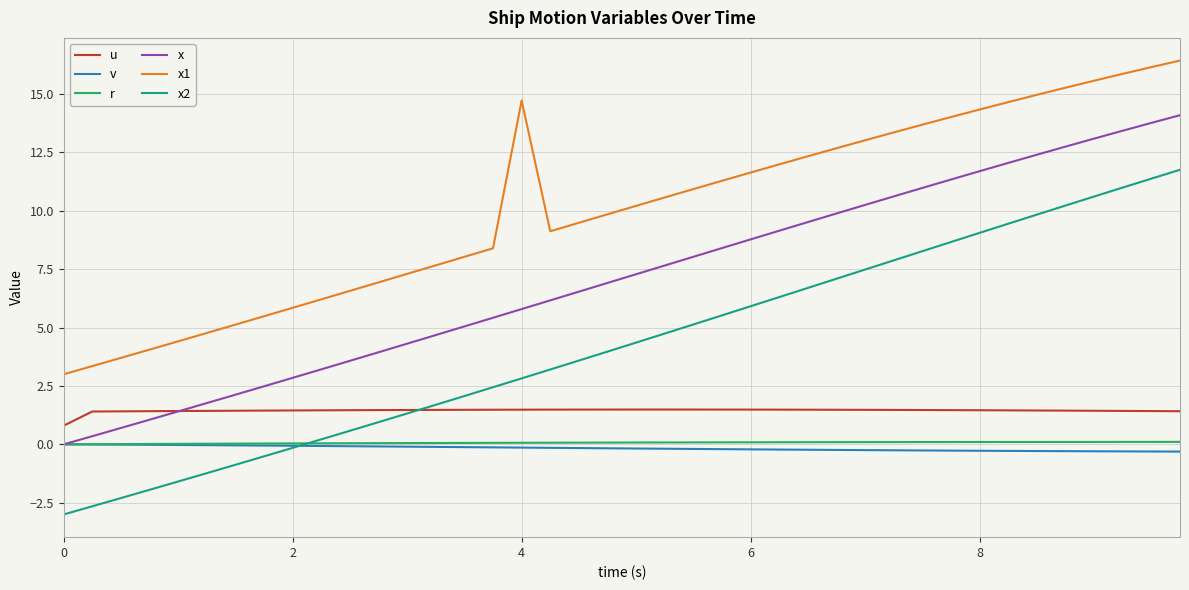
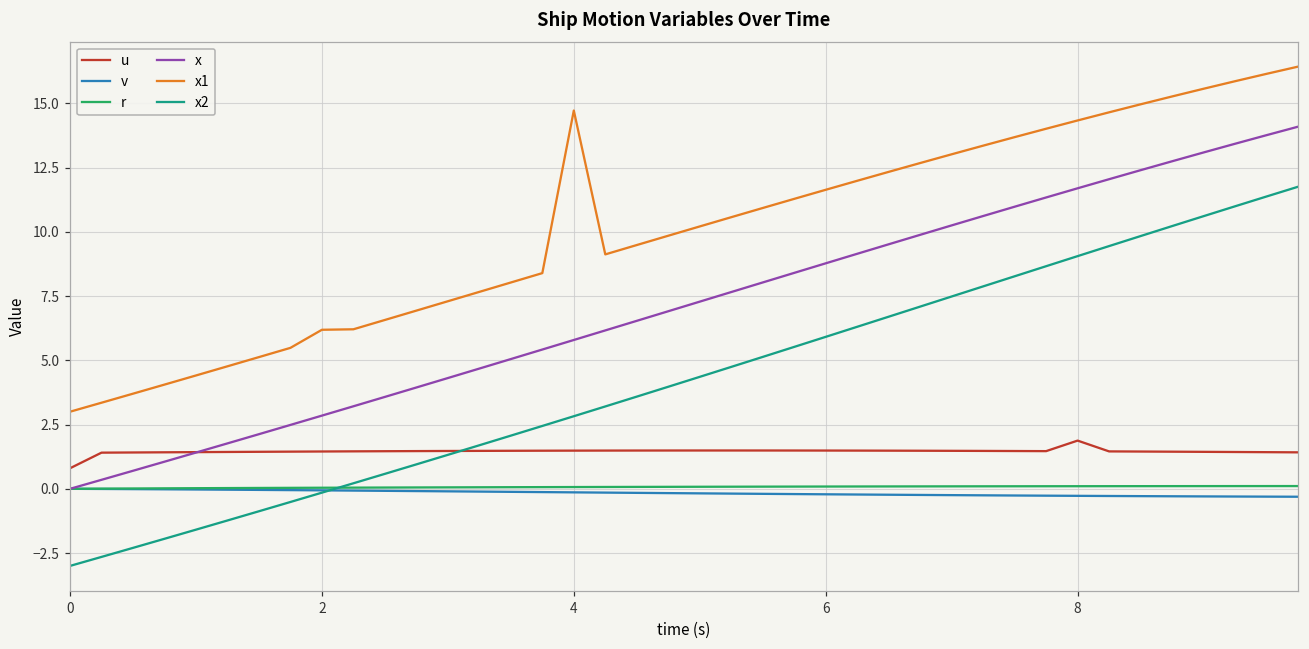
  {
    "u": {
      "0": 0.8,
      "2": 1.5,
      "4": 1.5,
      "6": 1.5,
-     "8": 1.5
+     "8": 1.9
    },
    "v": {
      "4": -0.1,
      "6": -0.2,
      "8": -0.3
    },
    "x": {
      "2": 2.8,
      "4": 5.8,
      "6": 8.8,
      "8": 11.7
    },
    "x1": {
      "0": 3.0,
-     "2": 5.8,
+     "2": 6.2,
      "4": 14.7,
      "6": 11.6,
      "8": 14.3
    }
  }
